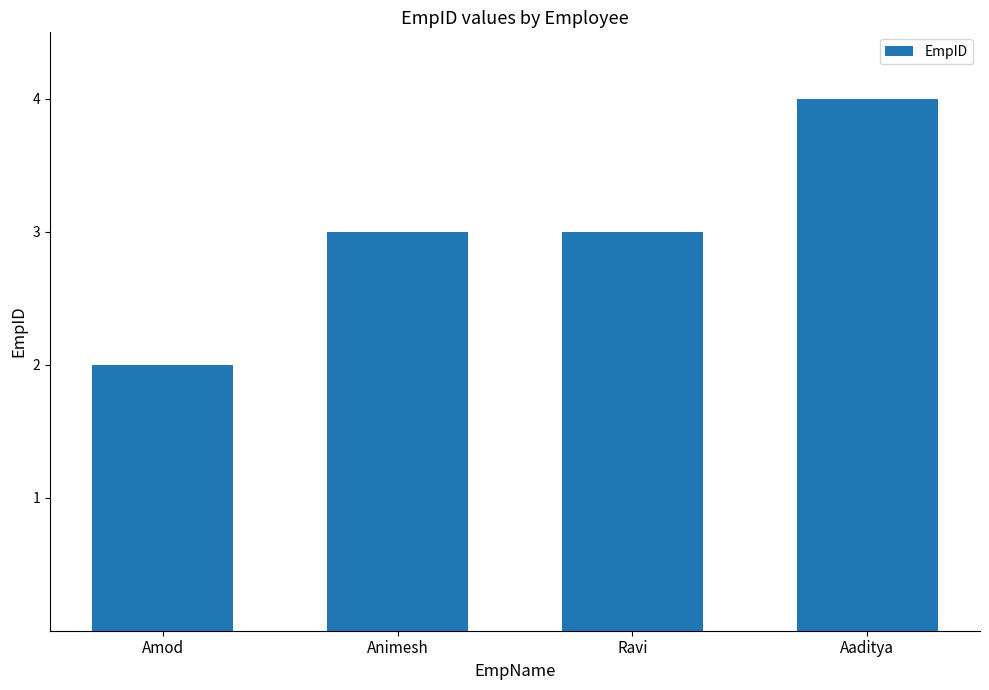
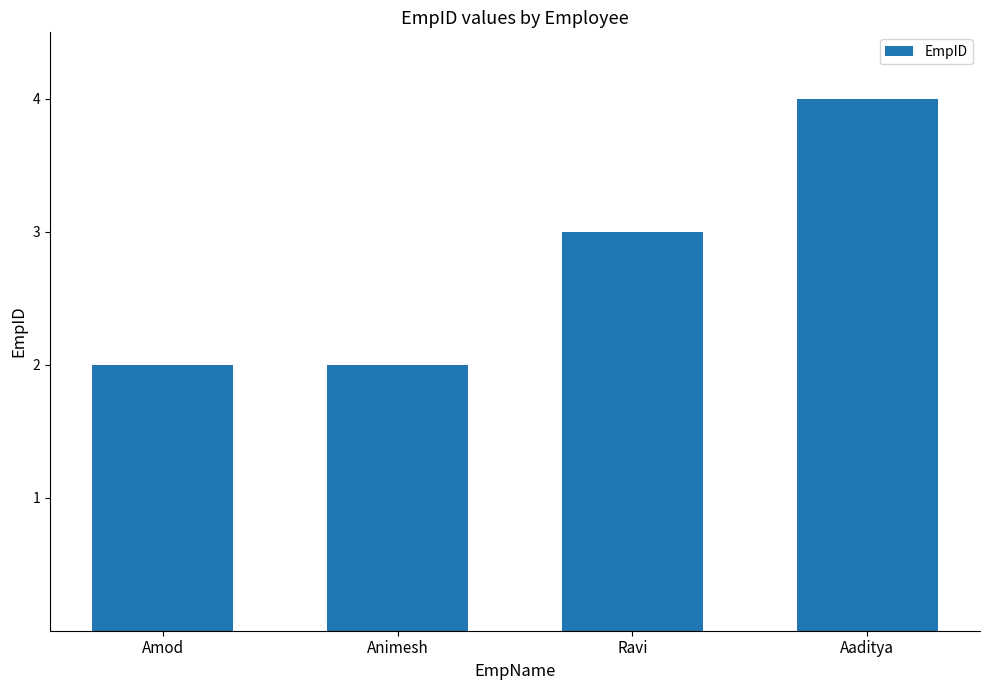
  {
    "Amod": 2,
-   "Animesh": 3,
+   "Animesh": 2,
    "Ravi": 3,
    "Aaditya": 4
  }
